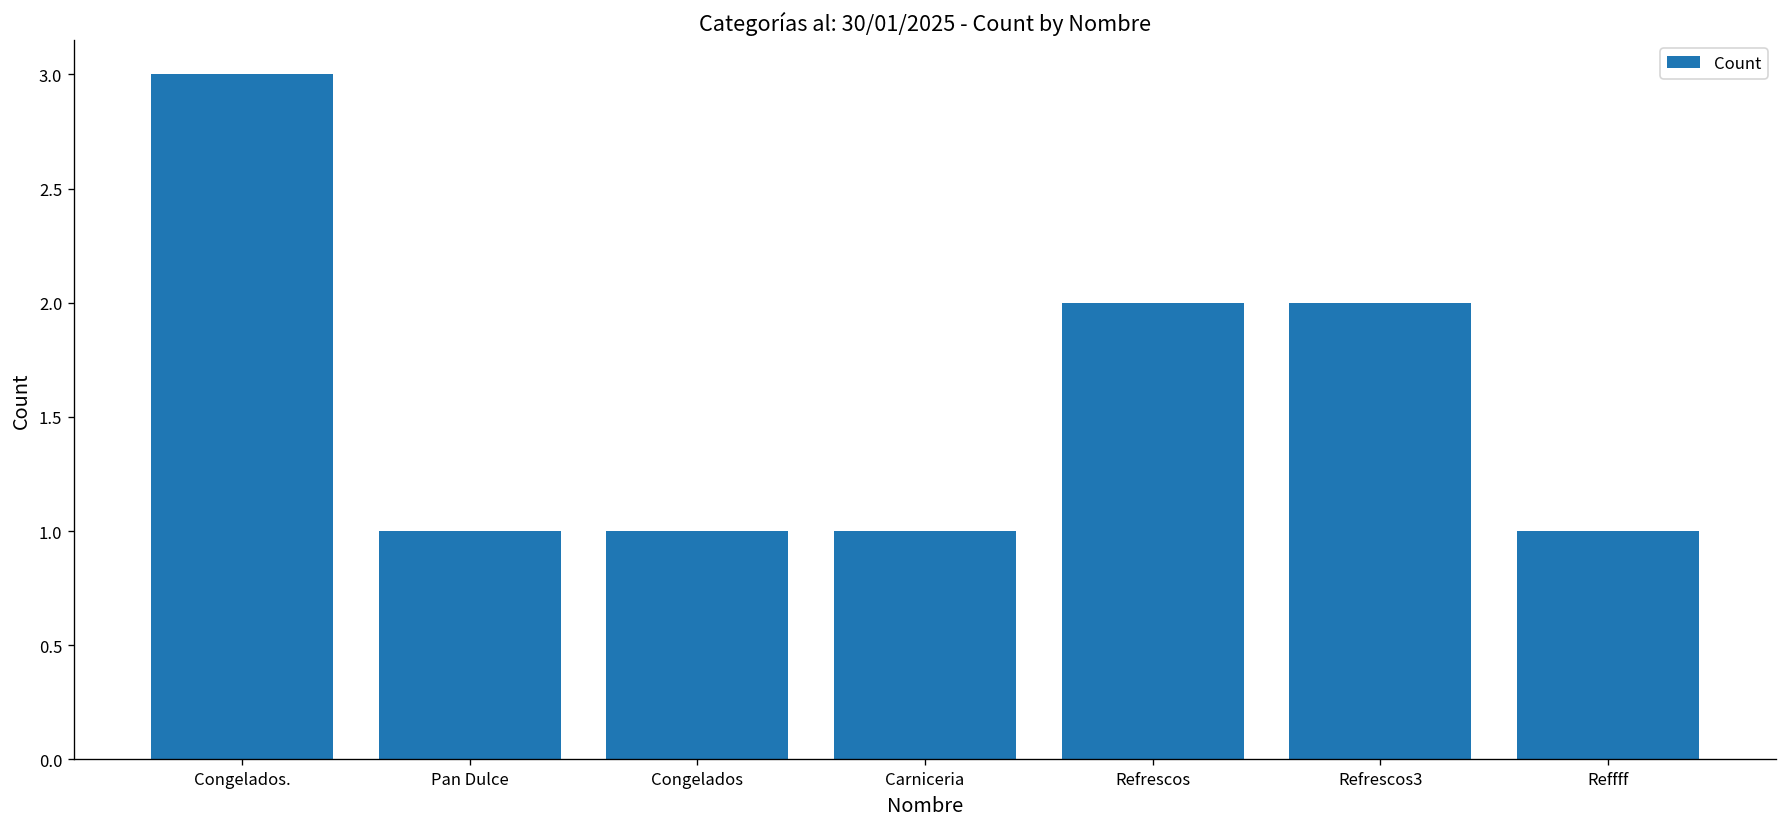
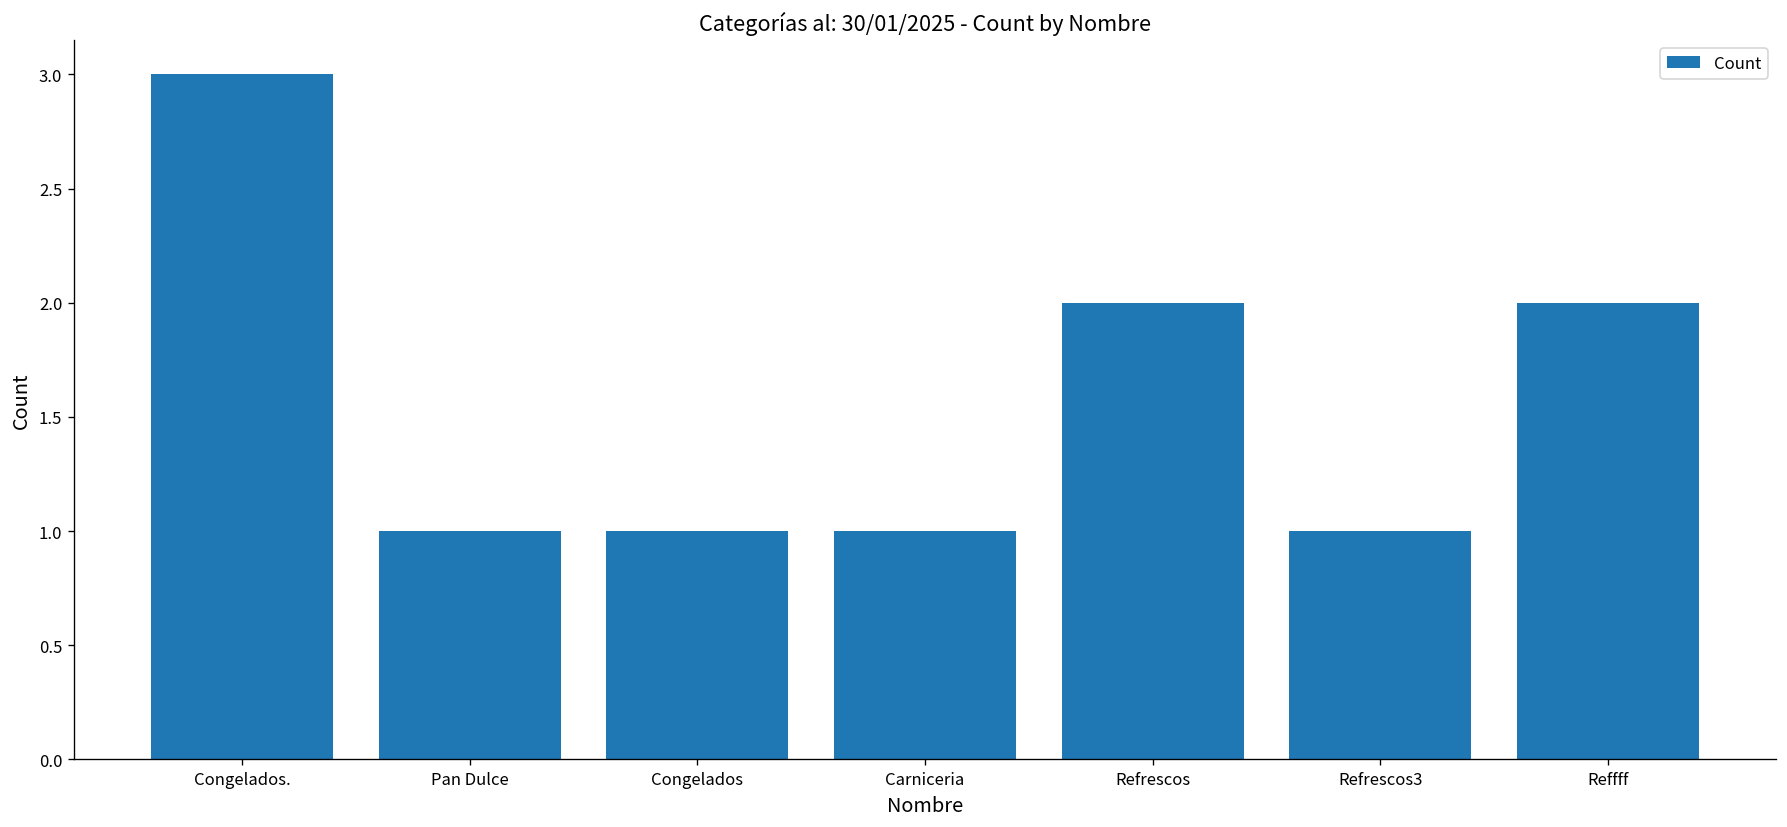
  {
    "Congelados.": 3,
    "Pan Dulce": 1,
    "Congelados": 1,
    "Carniceria": 1,
    "Refrescos": 2,
-   "Refrescos3": 2,
-   "Reffff": 1
+   "Refrescos3": 1,
+   "Reffff": 2
  }
